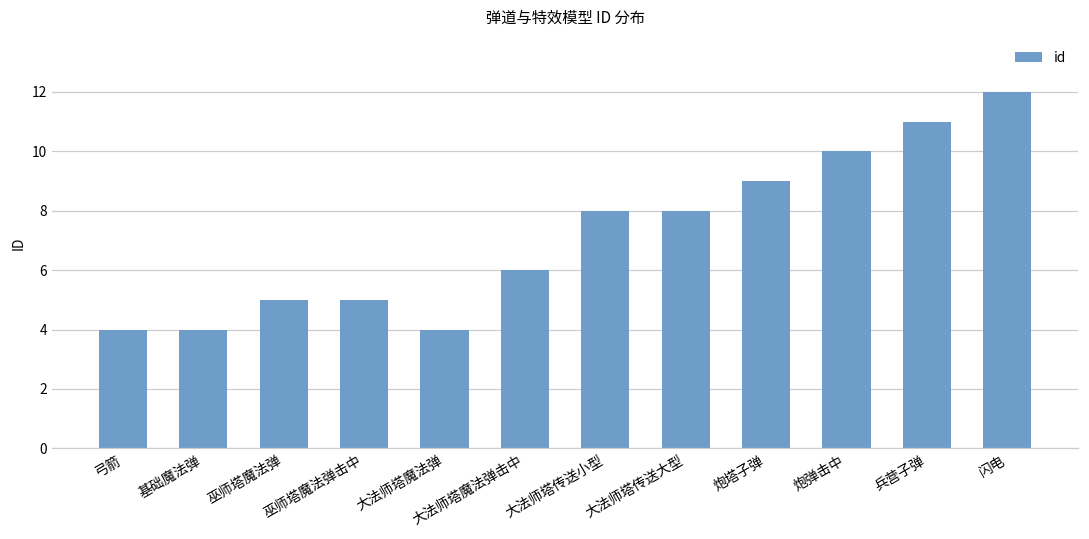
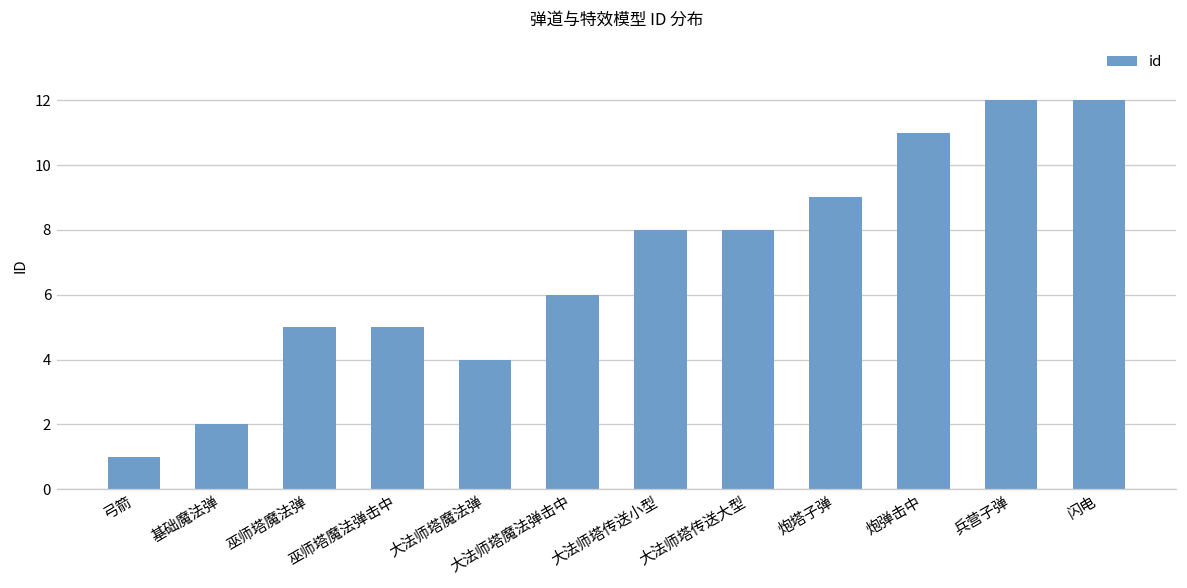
  {
-   "弓箭": 4,
-   "基础魔法弹": 4,
+   "弓箭": 1,
+   "基础魔法弹": 2,
    "巫师塔魔法弹": 5,
    "巫师塔魔法弹击中": 5,
    "大法师塔魔法弹": 4,
    "大法师塔魔法弹击中": 6,
    "大法师塔传送小型": 8,
    "大法师塔传送大型": 8,
    "炮塔子弹": 9,
-   "炮弹击中": 10,
-   "兵营子弹": 11,
+   "炮弹击中": 11,
+   "兵营子弹": 12,
    "闪电": 12
  }
